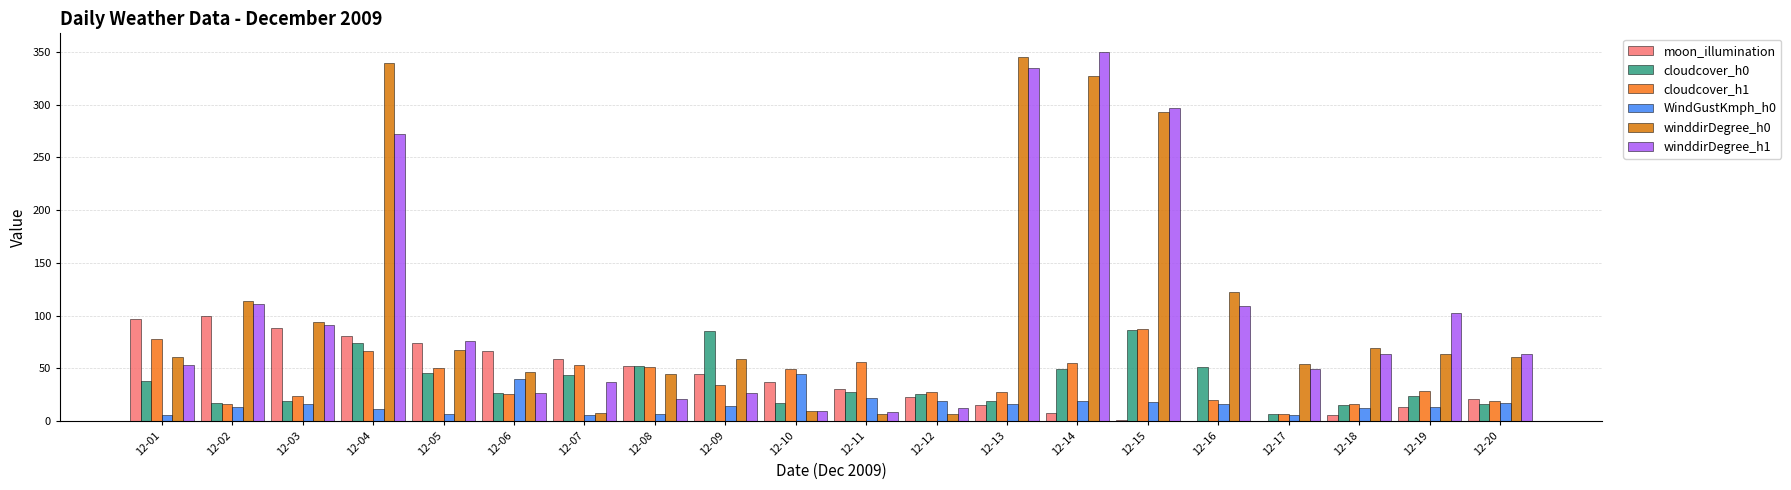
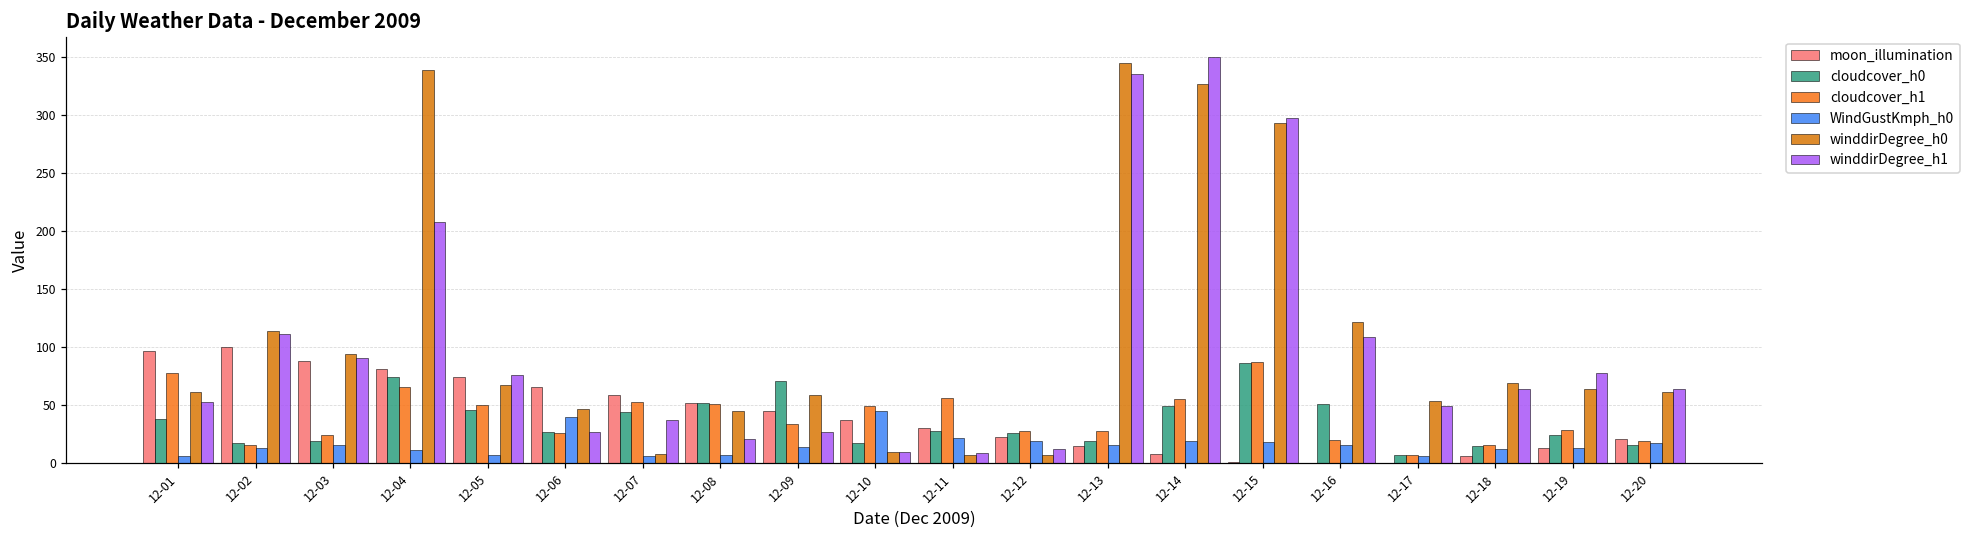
  {
    "moon_illumination": {
      "12-01": 97,
      "12-02": 100,
      "12-03": 88,
      "12-04": 81,
      "12-05": 74,
      "12-06": 66,
      "12-07": 59,
      "12-08": 52,
      "12-09": 45,
      "12-10": 37,
      "12-11": 30,
      "12-12": 23,
      "12-13": 15,
      "12-14": 8,
      "12-16": 0,
      "12-17": 0,
      "12-18": 6,
      "12-19": 13,
      "12-20": 21
    },
    "cloudcover_h0": {
      "12-01": 38,
      "12-02": 17,
      "12-03": 19,
      "12-04": 74,
      "12-05": 46,
      "12-06": 27,
      "12-07": 44,
      "12-08": 52,
-     "12-09": 85,
+     "12-09": 71,
      "12-10": 17,
      "12-11": 28,
      "12-12": 26,
      "12-13": 19,
      "12-14": 49,
      "12-15": 86,
      "12-16": 51,
      "12-17": 7,
      "12-18": 15,
      "12-19": 24,
      "12-20": 16
    },
    "WindGustKmph_h0": {
      "12-01": 6,
      "12-02": 13,
      "12-03": 16,
      "12-04": 11,
      "12-05": 7,
      "12-06": 40,
      "12-07": 6,
      "12-08": 7,
      "12-09": 14,
      "12-10": 45,
      "12-11": 22,
      "12-12": 19,
      "12-13": 16,
      "12-14": 19,
      "12-15": 18,
      "12-16": 16,
      "12-17": 6,
      "12-18": 12,
      "12-19": 13,
      "12-20": 17
    },
    "winddirDegree_h1": {
      "12-01": 53,
      "12-02": 111,
      "12-03": 91,
-     "12-04": 272,
+     "12-04": 208,
      "12-05": 76,
      "12-06": 27,
      "12-07": 37,
      "12-08": 21,
      "12-09": 27,
      "12-10": 10,
      "12-11": 9,
      "12-12": 12,
      "12-13": 335,
      "12-14": 350,
      "12-15": 297,
      "12-16": 109,
      "12-17": 49,
      "12-18": 64,
-     "12-19": 102,
+     "12-19": 78,
      "12-20": 64
    }
  }
